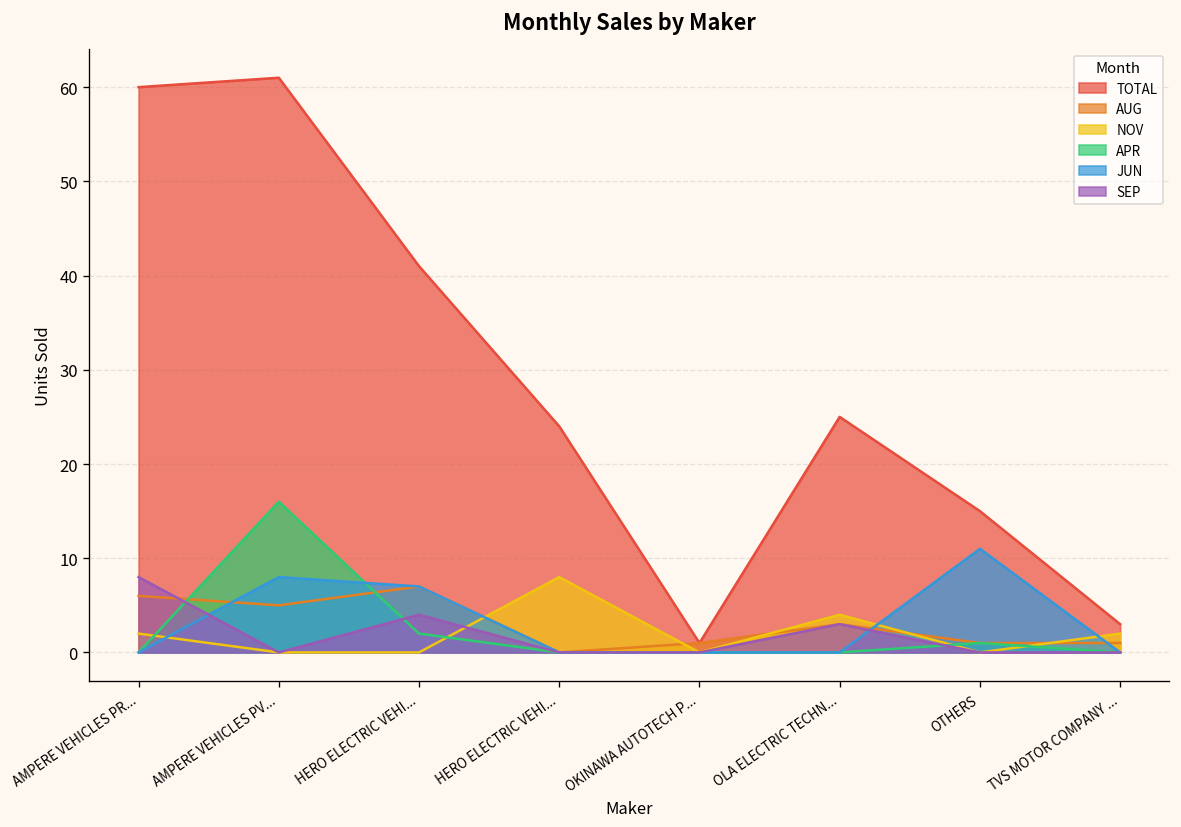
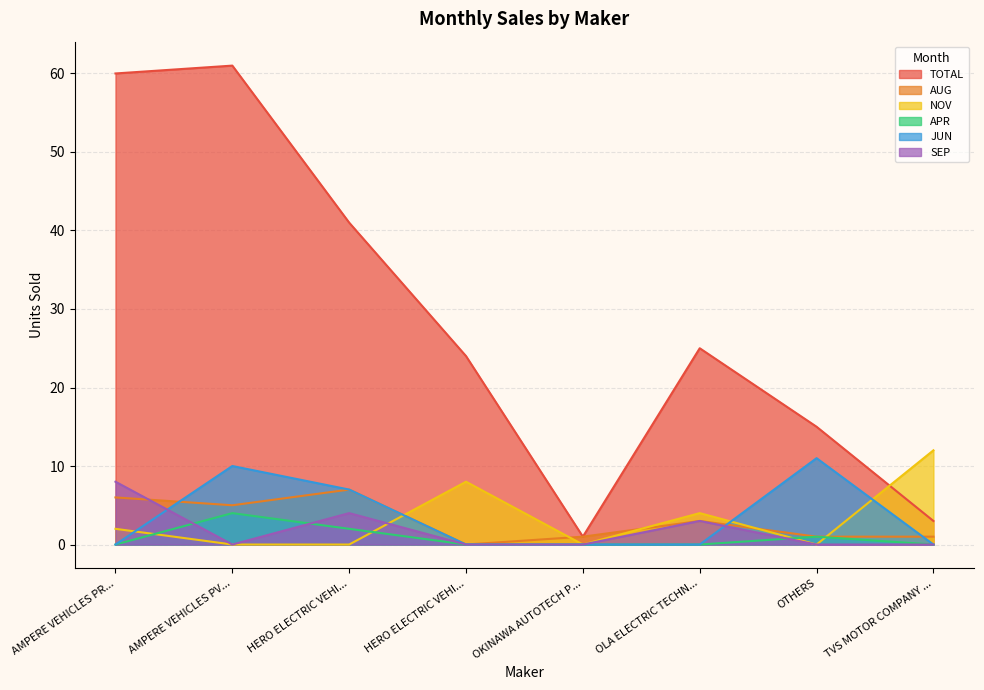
  {
    "NOV": {
      "AMPERE VEHICLES PR...": 2,
      "OLA ELECTRIC TECHN...": 4,
-     "TVS MOTOR COMPANY ...": 2
+     "TVS MOTOR COMPANY ...": 12
    },
    "APR": {
-     "AMPERE VEHICLES PV...": 16
+     "AMPERE VEHICLES PV...": 4
    },
    "JUN": {
-     "AMPERE VEHICLES PV...": 8,
+     "AMPERE VEHICLES PV...": 10,
      "OTHERS": 11
    },
    "SEP": {
      "AMPERE VEHICLES PR...": 8
    }
  }
